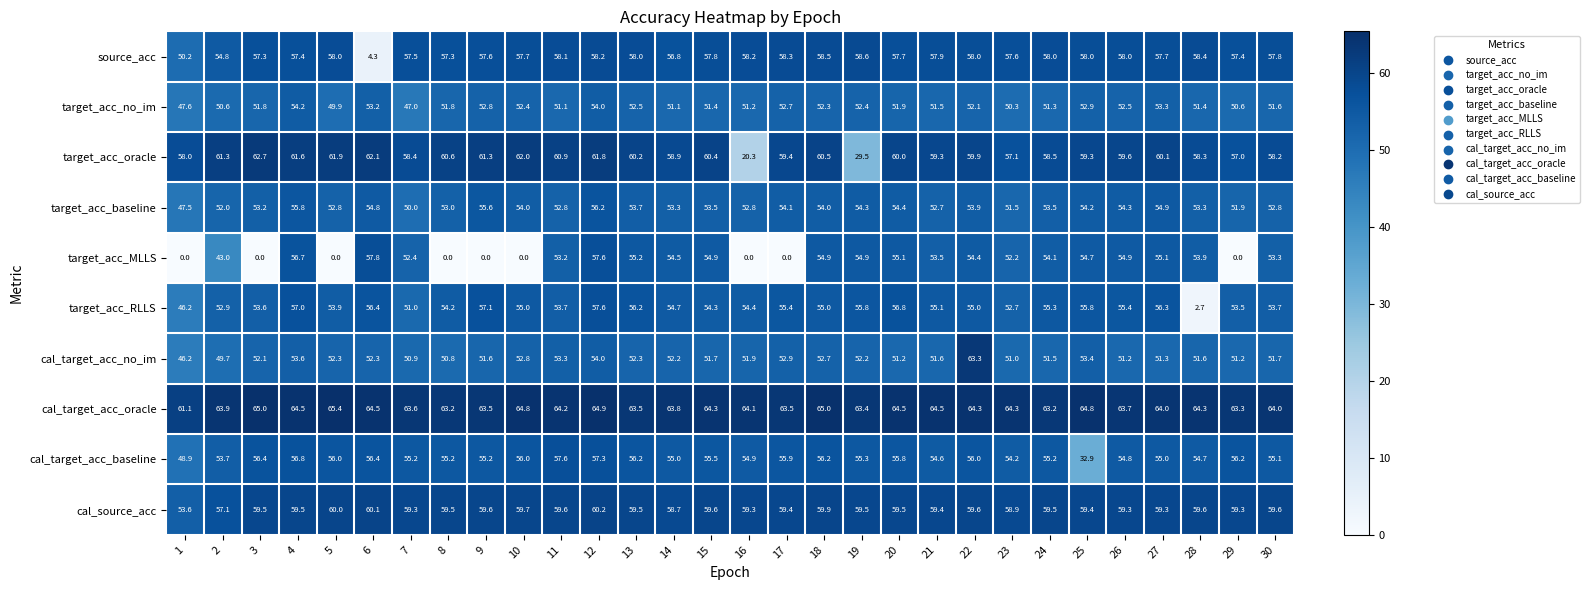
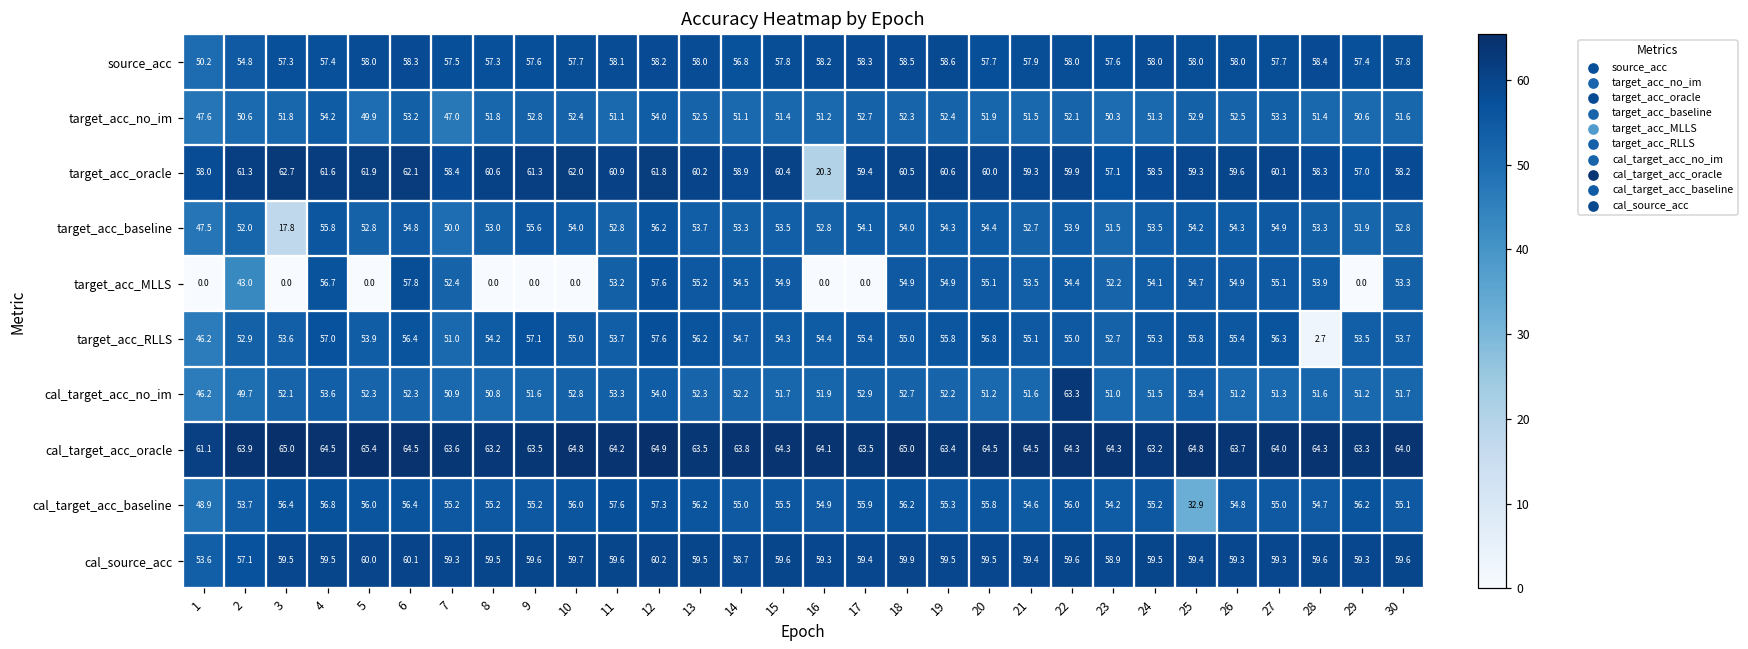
  {
    "source_acc": {
      "1": 50.2,
      "2": 54.8,
      "3": 57.3,
      "4": 57.4,
      "5": 58.0,
-     "6": 4.3,
+     "6": 58.3,
      "7": 57.5,
      "8": 57.3,
      "9": 57.6,
      "10": 57.7,
      "11": 58.1,
      "12": 58.2,
      "13": 58.0,
      "14": 56.8,
      "15": 57.8,
      "16": 58.2,
      "17": 58.3,
      "18": 58.5,
      "19": 58.6,
      "20": 57.7,
      "21": 57.9,
      "22": 58.0,
      "23": 57.6,
      "24": 58.0,
      "25": 58.0,
      "26": 58.0,
      "27": 57.7,
      "28": 58.4,
      "29": 57.4,
      "30": 57.8
    },
    "target_acc_oracle": {
      "1": 58.0,
      "2": 61.3,
      "3": 62.7,
      "4": 61.6,
      "5": 61.9,
      "6": 62.1,
      "7": 58.4,
      "8": 60.6,
      "9": 61.3,
      "10": 62.0,
      "11": 60.9,
      "12": 61.8,
      "13": 60.2,
      "14": 58.9,
      "15": 60.4,
      "16": 20.3,
      "17": 59.4,
      "18": 60.5,
-     "19": 29.5,
+     "19": 60.6,
      "20": 60.0,
      "21": 59.3,
      "22": 59.9,
      "23": 57.1,
      "24": 58.5,
      "25": 59.3,
      "26": 59.6,
      "27": 60.1,
      "28": 58.3,
      "29": 57.0,
      "30": 58.2
    },
    "target_acc_baseline": {
      "1": 47.5,
      "2": 52.0,
-     "3": 53.2,
+     "3": 17.8,
      "4": 55.8,
      "5": 52.8,
      "6": 54.8,
      "7": 50.0,
      "8": 53.0,
      "9": 55.6,
      "10": 54.0,
      "11": 52.8,
      "12": 56.2,
      "13": 53.7,
      "14": 53.3,
      "15": 53.5,
      "16": 52.8,
      "17": 54.1,
      "18": 54.0,
      "19": 54.3,
      "20": 54.4,
      "21": 52.7,
      "22": 53.9,
      "23": 51.5,
      "24": 53.5,
      "25": 54.2,
      "26": 54.3,
      "27": 54.9,
      "28": 53.3,
      "29": 51.9,
      "30": 52.8
    }
  }
